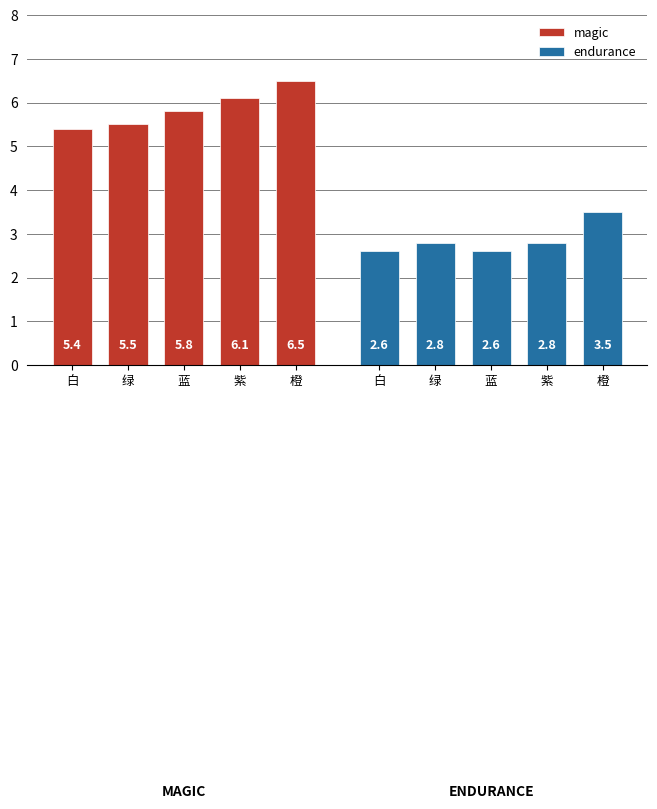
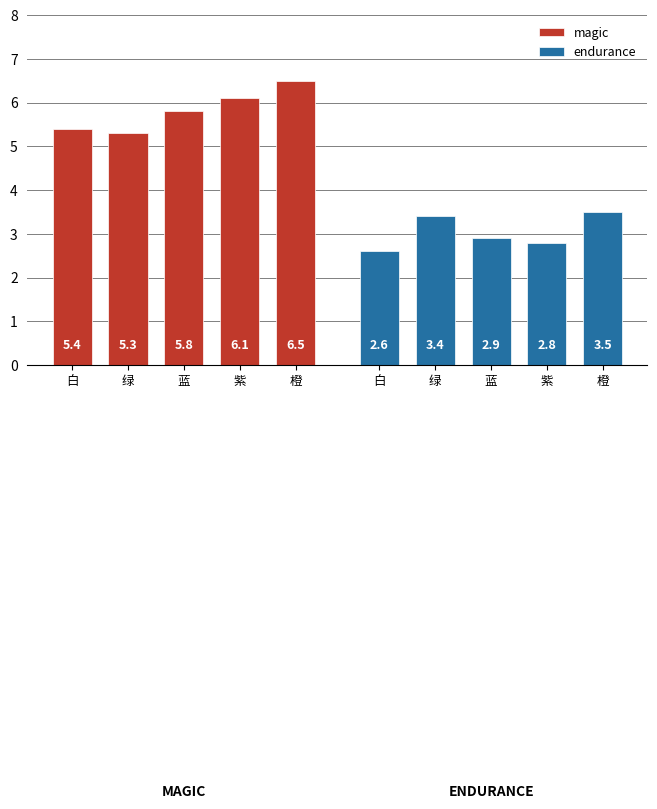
  {
    "magic": {
      "白": 5.4,
-     "绿": 5.5,
+     "绿": 5.3,
      "蓝": 5.8,
      "紫": 6.1,
      "橙": 6.5
    },
    "endurance": {
      "白": 2.6,
-     "绿": 2.8,
-     "蓝": 2.6,
+     "绿": 3.4,
+     "蓝": 2.9,
      "紫": 2.8,
      "橙": 3.5
    }
  }
